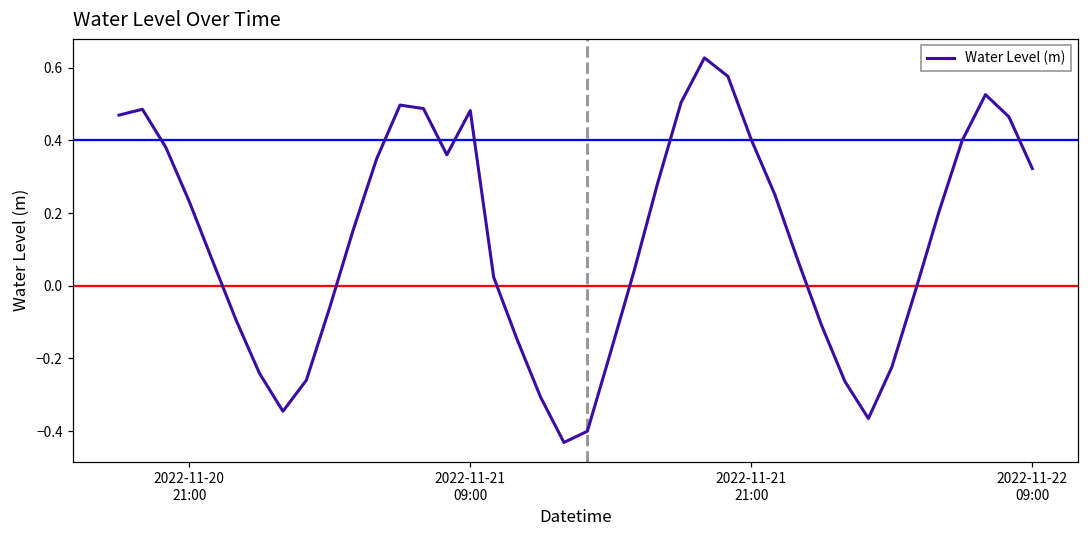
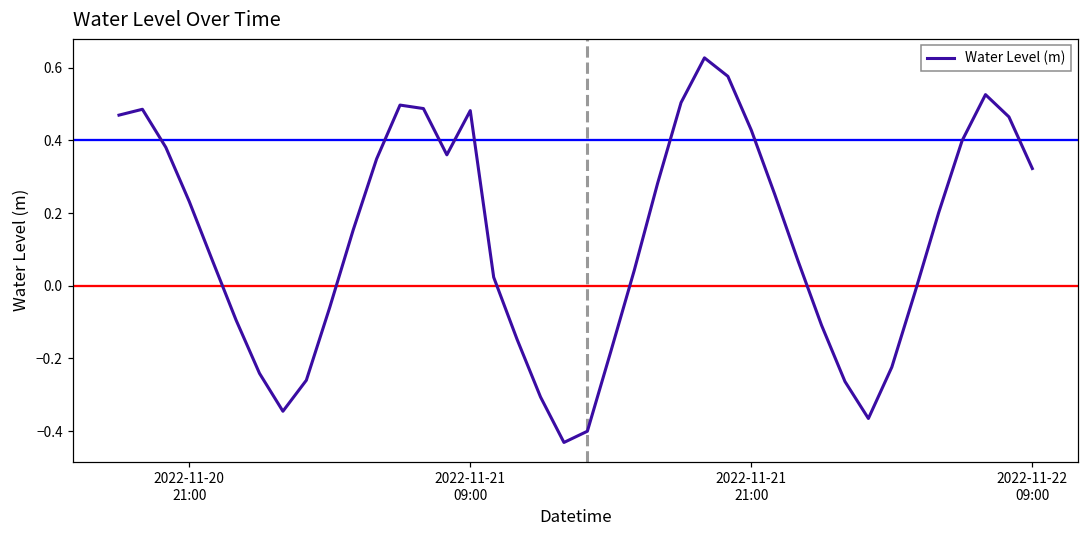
  {
    "2022-11-20 21:00": 0.23,
    "2022-11-21 09:00": 0.48,
-   "2022-11-21 21:00": 0.40,
+   "2022-11-21 21:00": 0.43,
    "2022-11-22 09:00": 0.32
  }
